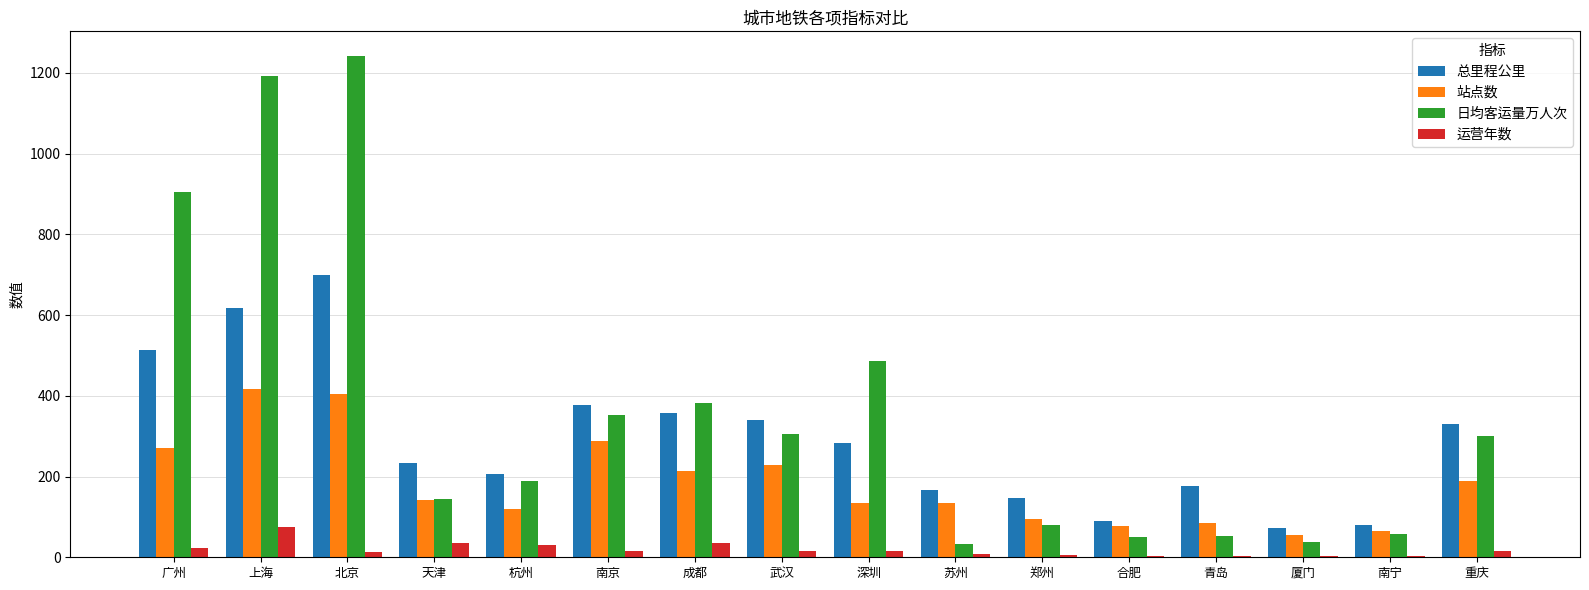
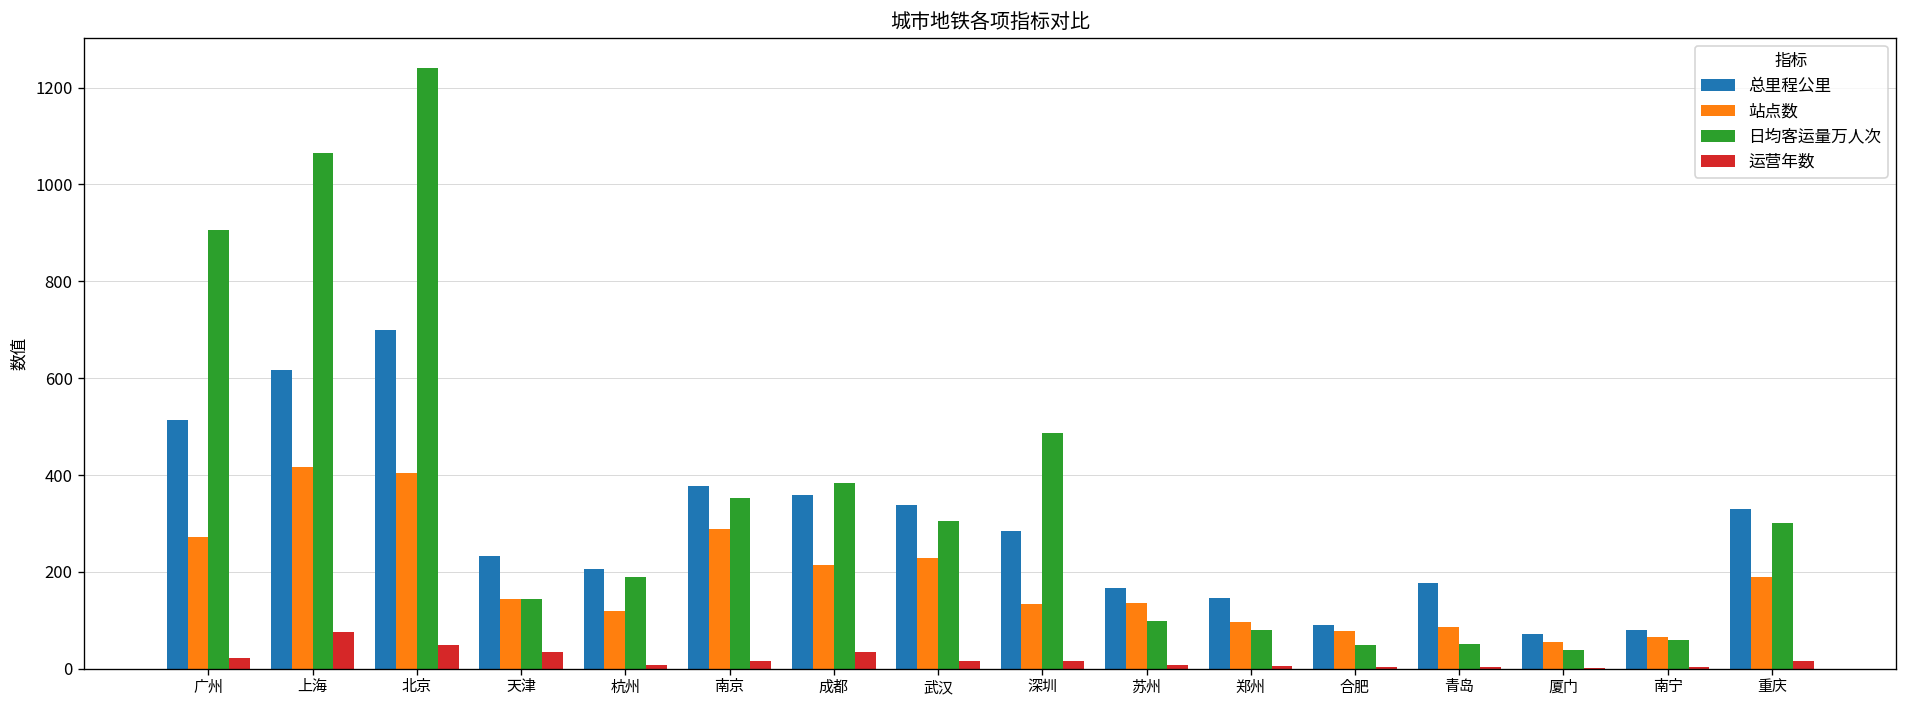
  {
    "总里程公里": {
      "广州": 510,
      "上海": 620,
      "北京": 700,
      "天津": 230,
      "杭州": 210,
      "南京": 380,
      "成都": 360,
      "武汉": 340,
      "深圳": 280,
      "苏州": 170,
      "郑州": 150,
      "合肥": 90,
      "青岛": 180,
      "厦门": 70,
      "南宁": 80,
      "重庆": 330
    },
    "站点数": {
      "广州": 270,
      "上海": 420,
      "北京": 410,
      "天津": 140,
      "杭州": 120,
      "南京": 290,
      "成都": 220,
      "武汉": 230,
      "深圳": 130,
      "苏州": 140,
      "郑州": 100,
      "合肥": 80,
      "青岛": 90,
      "厦门": 60,
      "南宁": 70,
      "重庆": 190
    },
    "日均客运量万人次": {
      "广州": 910,
-     "上海": 1190,
+     "上海": 1070,
      "北京": 1240,
      "天津": 140,
      "杭州": 190,
      "南京": 350,
      "成都": 380,
      "武汉": 310,
      "深圳": 490,
-     "苏州": 30,
+     "苏州": 100,
      "郑州": 80,
      "合肥": 50,
      "青岛": 50,
      "厦门": 40,
      "南宁": 60,
      "重庆": 300
    },
    "运营年数": {
      "广州": 20,
      "上海": 80,
-     "北京": 10,
+     "北京": 50,
      "天津": 40,
-     "杭州": 30,
+     "杭州": 10,
      "南京": 20,
      "成都": 40,
      "武汉": 20,
      "深圳": 20,
      "苏州": 10,
      "重庆": 20
    }
  }
